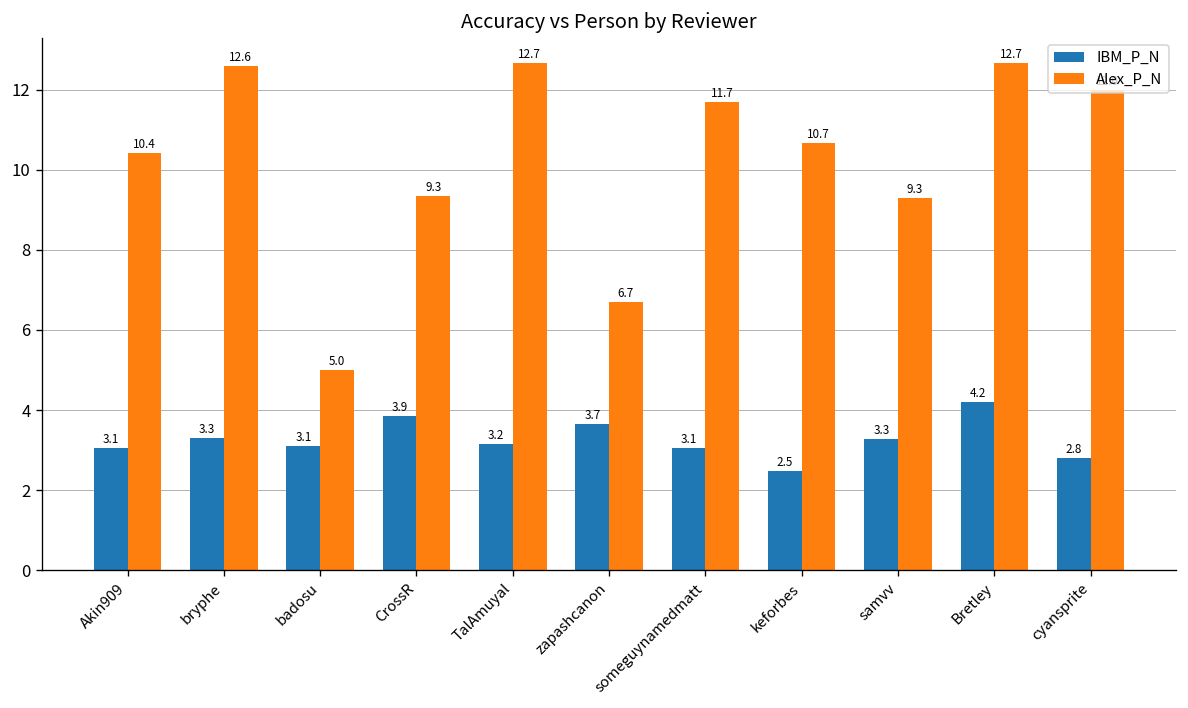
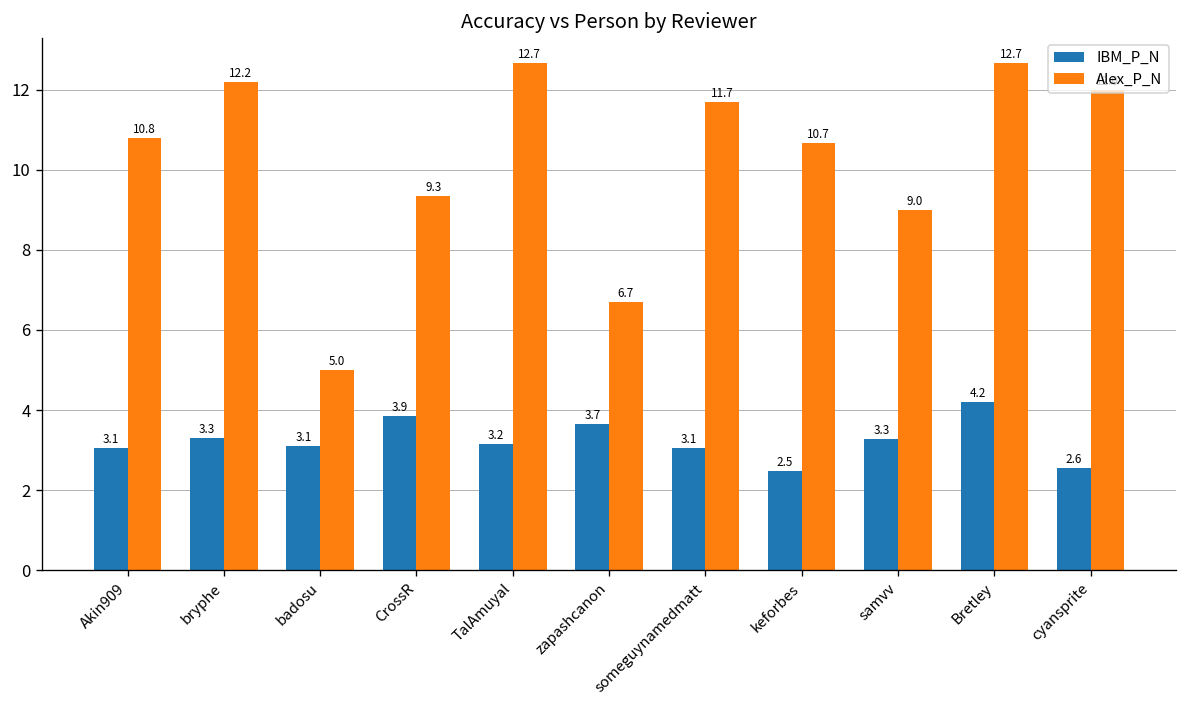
  {
    "IBM_P_N": {
      "Akin909": 3.1,
      "bryphe": 3.3,
      "badosu": 3.1,
      "CrossR": 3.9,
      "TalAmuyal": 3.2,
      "zapashcanon": 3.7,
      "someguynamedmatt": 3.1,
      "keforbes": 2.5,
      "samvv": 3.3,
      "Bretley": 4.2,
-     "cyansprite": 2.8
+     "cyansprite": 2.6
    },
    "Alex_P_N": {
-     "Akin909": 10.4,
-     "bryphe": 12.6,
+     "Akin909": 10.8,
+     "bryphe": 12.2,
      "badosu": 5.0,
      "CrossR": 9.3,
      "TalAmuyal": 12.7,
      "zapashcanon": 6.7,
      "someguynamedmatt": 11.7,
      "keforbes": 10.7,
-     "samvv": 9.3,
+     "samvv": 9.0,
      "Bretley": 12.7
    }
  }
